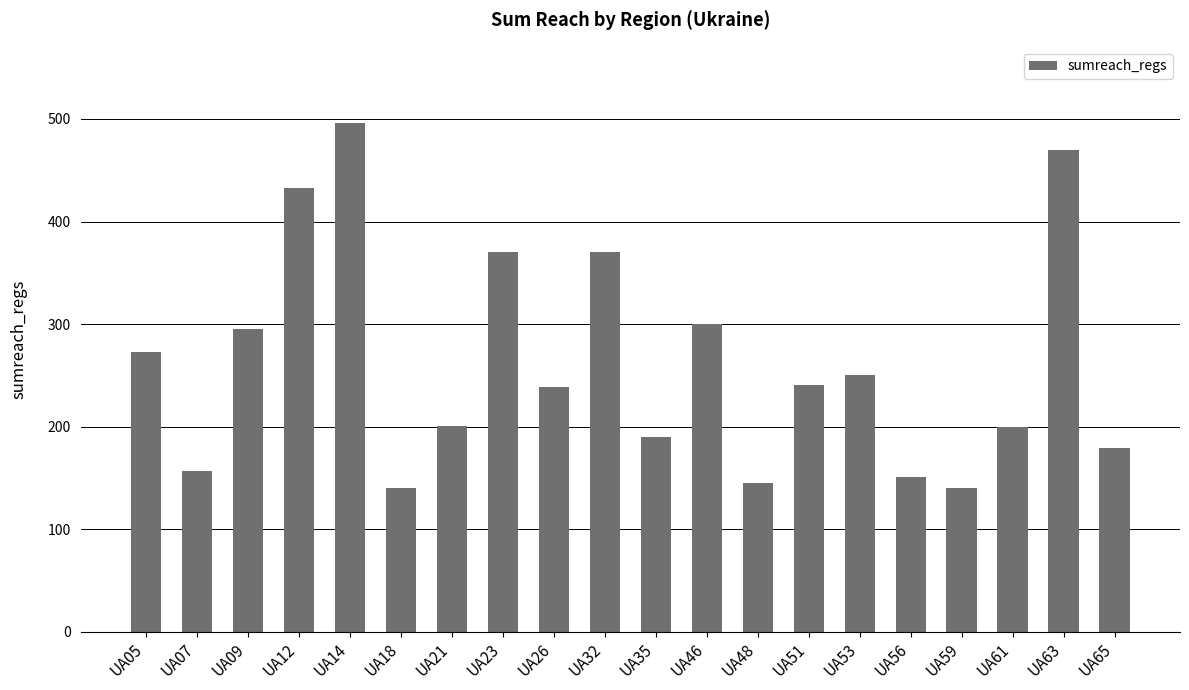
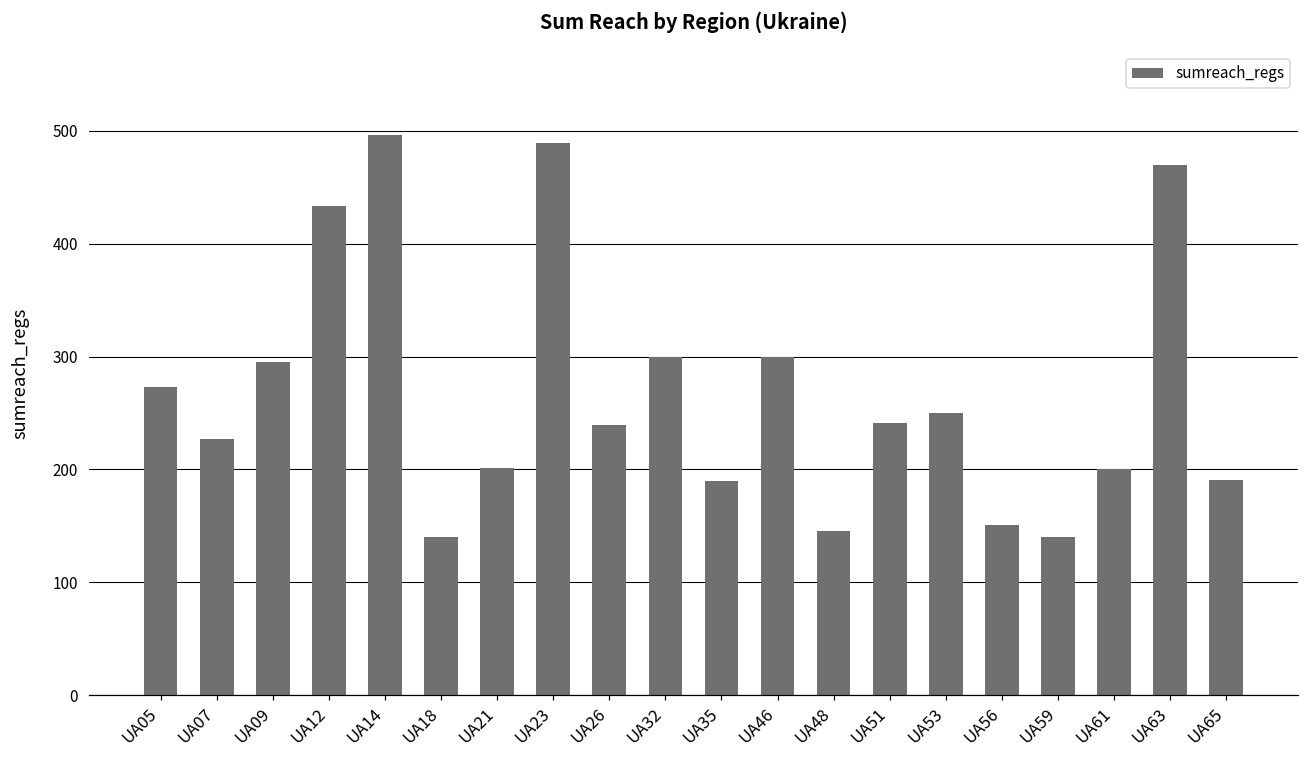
  {
    "UA05": 273,
-   "UA07": 157,
+   "UA07": 227,
    "UA09": 295,
    "UA12": 433,
    "UA14": 496,
    "UA18": 140,
    "UA21": 201,
-   "UA23": 370,
+   "UA23": 489,
    "UA26": 239,
-   "UA32": 370,
+   "UA32": 300,
    "UA35": 190,
    "UA46": 300,
    "UA48": 145,
    "UA51": 241,
    "UA53": 250,
    "UA56": 151,
    "UA59": 140,
    "UA61": 200,
    "UA63": 470,
-   "UA65": 179
+   "UA65": 191
  }
